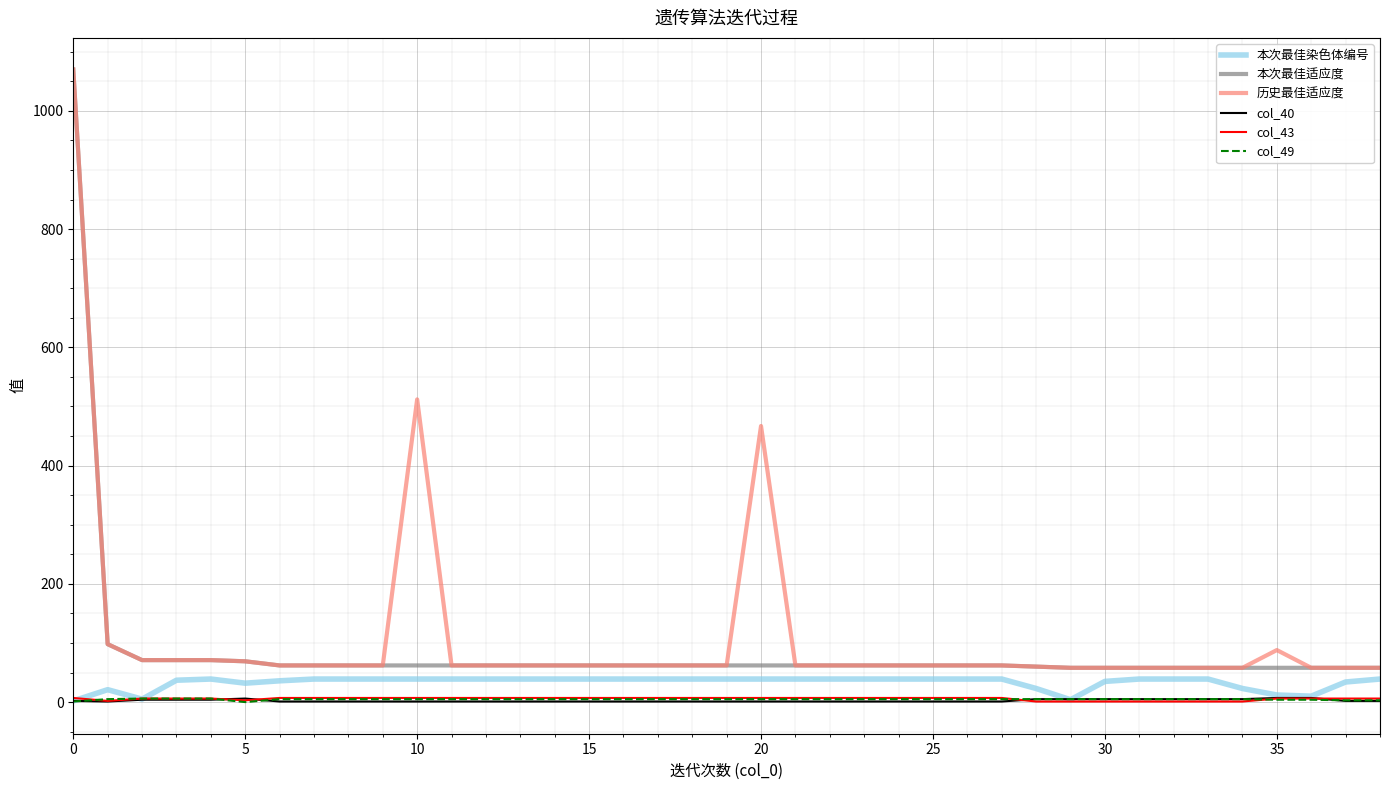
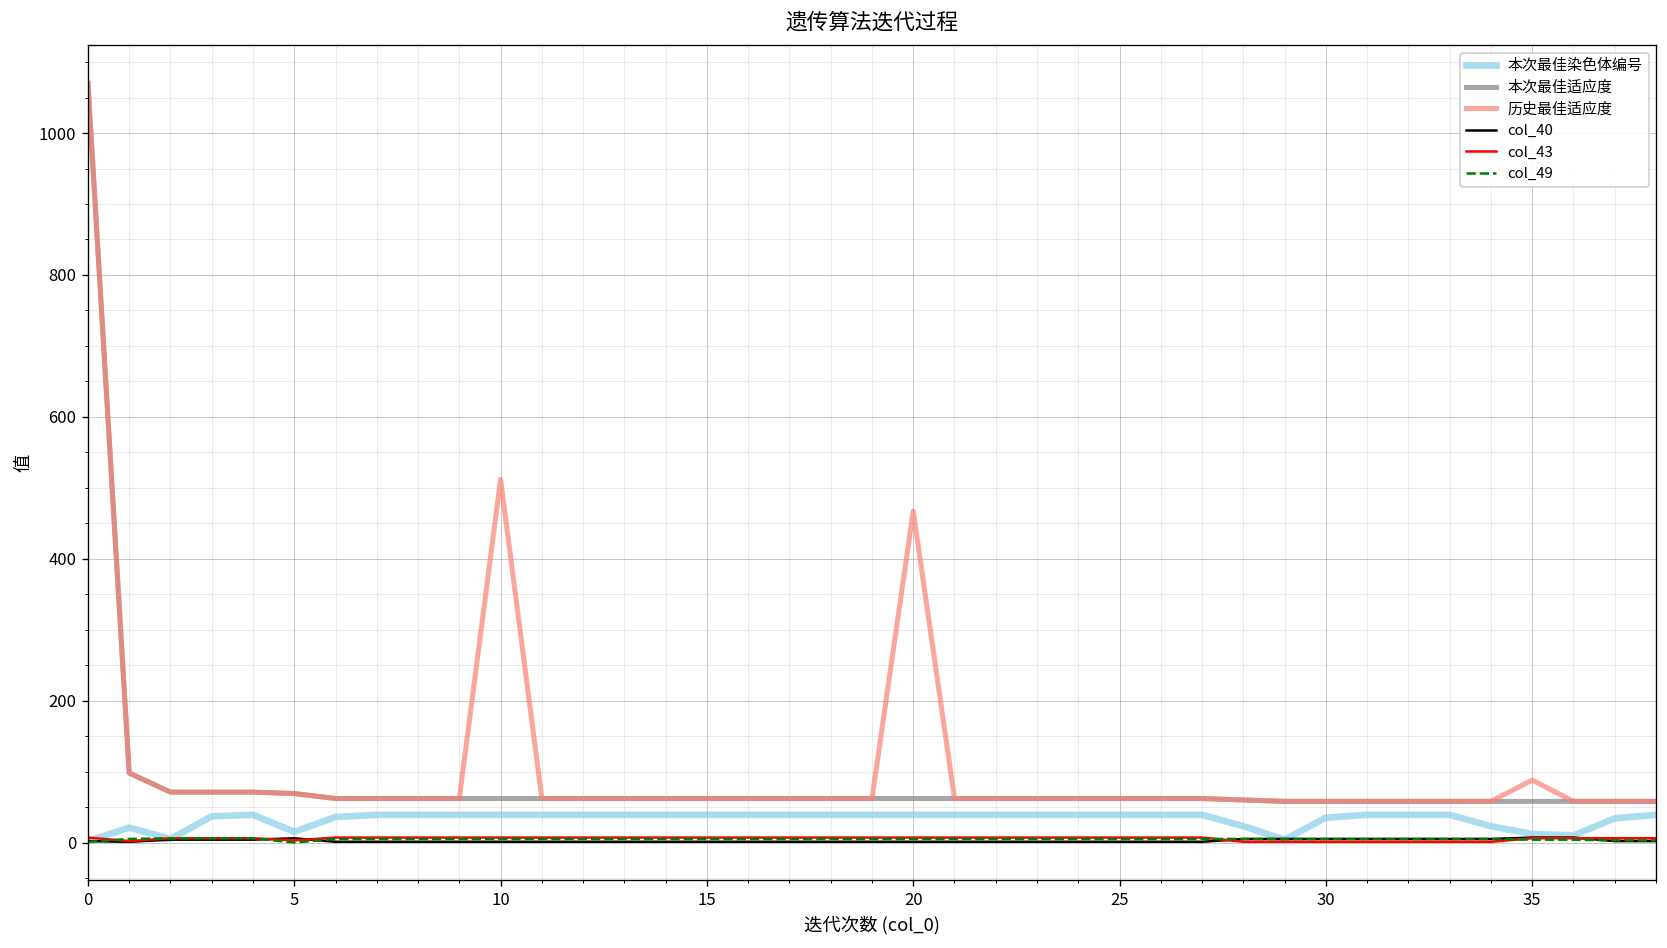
  {
    "本次最佳染色体编号": {
-     "5": 30,
+     "5": 20,
      "10": 40,
      "15": 40,
      "20": 40,
      "25": 40,
      "30": 40,
      "35": 10
    },
    "本次最佳适应度": {
      "10": 60,
      "20": 60,
      "35": 60
    },
    "历史最佳适应度": {
      "10": 510,
      "20": 470,
      "35": 90
    },
    "col_43": {
      "0": 10
    }
  }
